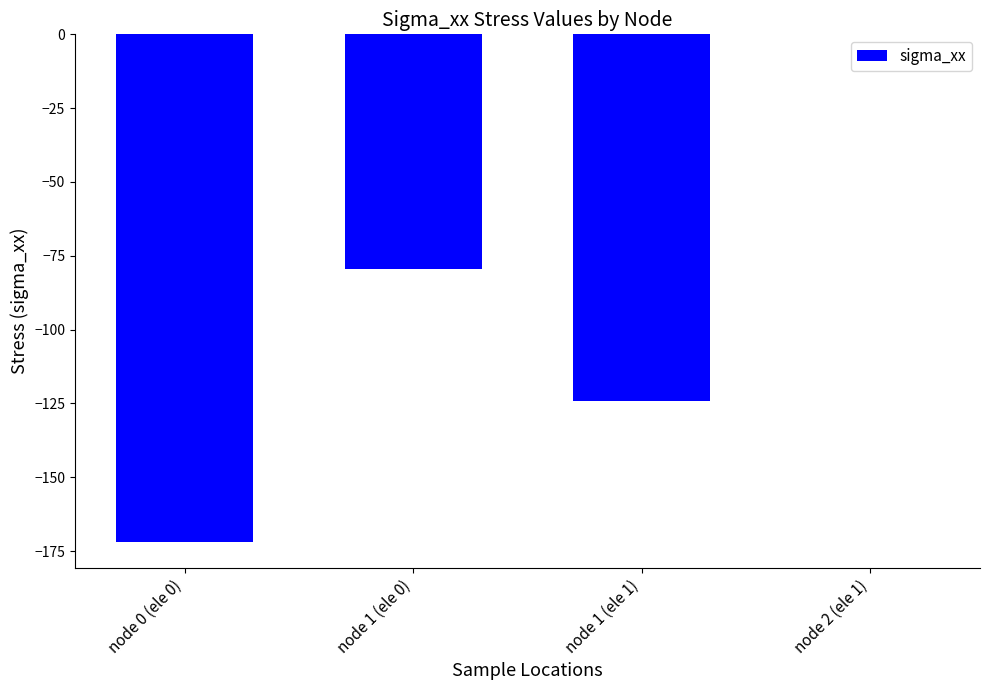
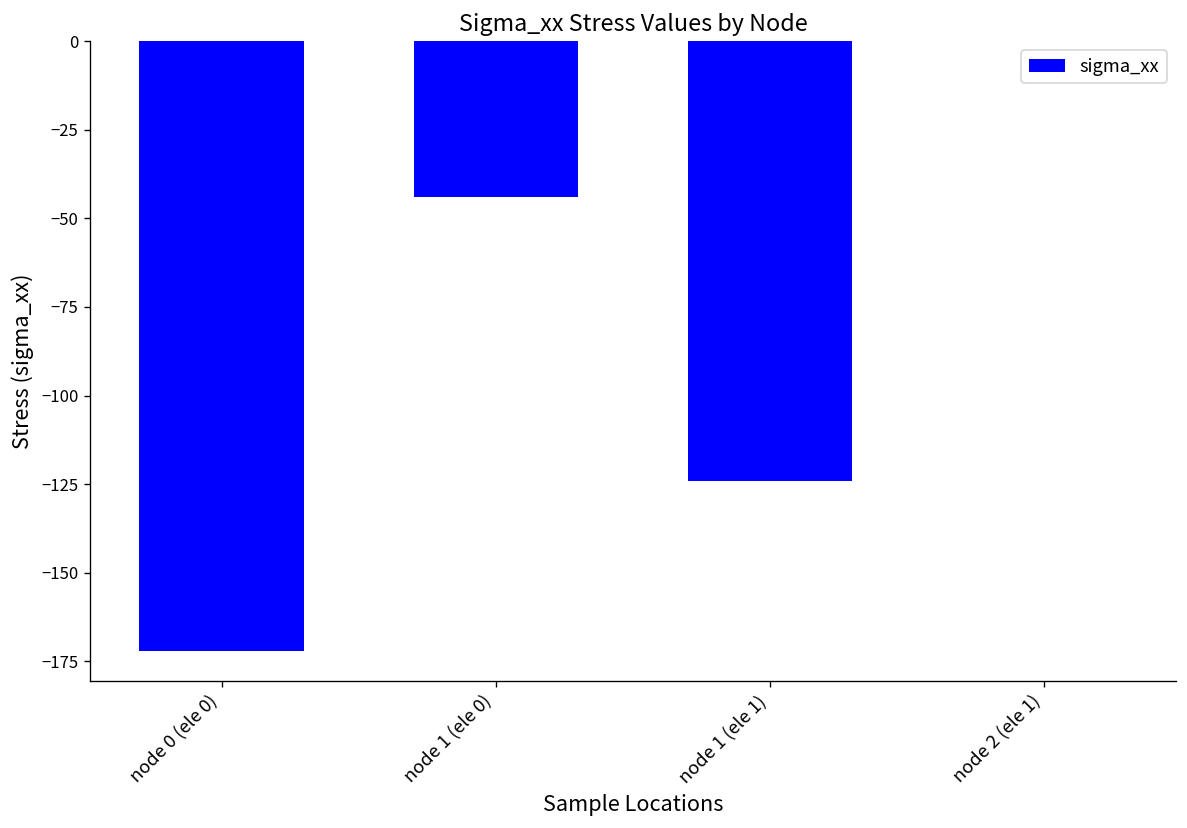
  {
    "node 0 (ele 0)": -172,
-   "node 1 (ele 0)": -80,
+   "node 1 (ele 0)": -44,
    "node 1 (ele 1)": -124
  }
